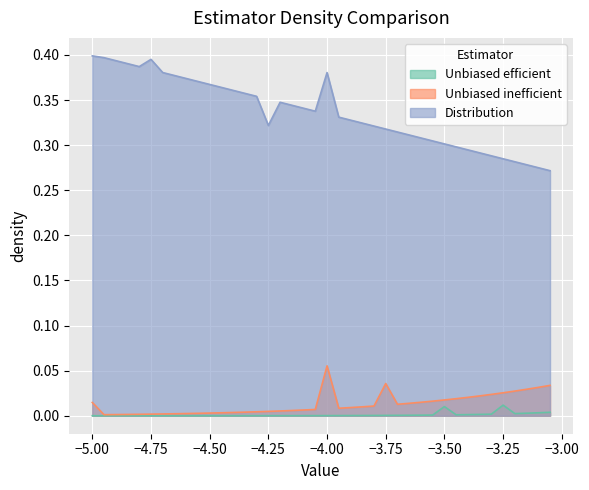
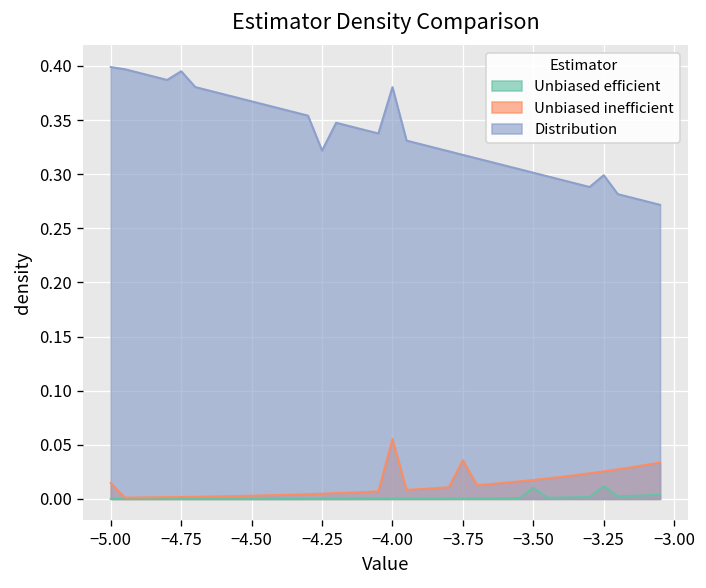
  {
    "Unbiased efficient": {
      "−5.00": 0.00,
      "−4.50": 0.00,
      "−4.25": 0.00,
      "−4.00": 0.00,
      "−3.75": 0.00,
      "−3.50": 0.01,
      "−3.25": 0.01
    },
    "Unbiased inefficient": {
      "−5.00": 0.01,
      "−4.50": 0.00,
      "−4.25": 0.00,
      "−4.00": 0.06,
      "−3.75": 0.04,
      "−3.50": 0.02,
      "−3.25": 0.03
    },
    "Distribution": {
      "−5.00": 0.40,
      "−4.75": 0.40,
      "−4.50": 0.37,
      "−4.25": 0.32,
      "−4.00": 0.38,
      "−3.75": 0.32,
      "−3.50": 0.30,
-     "−3.25": 0.28
+     "−3.25": 0.30
    }
  }
